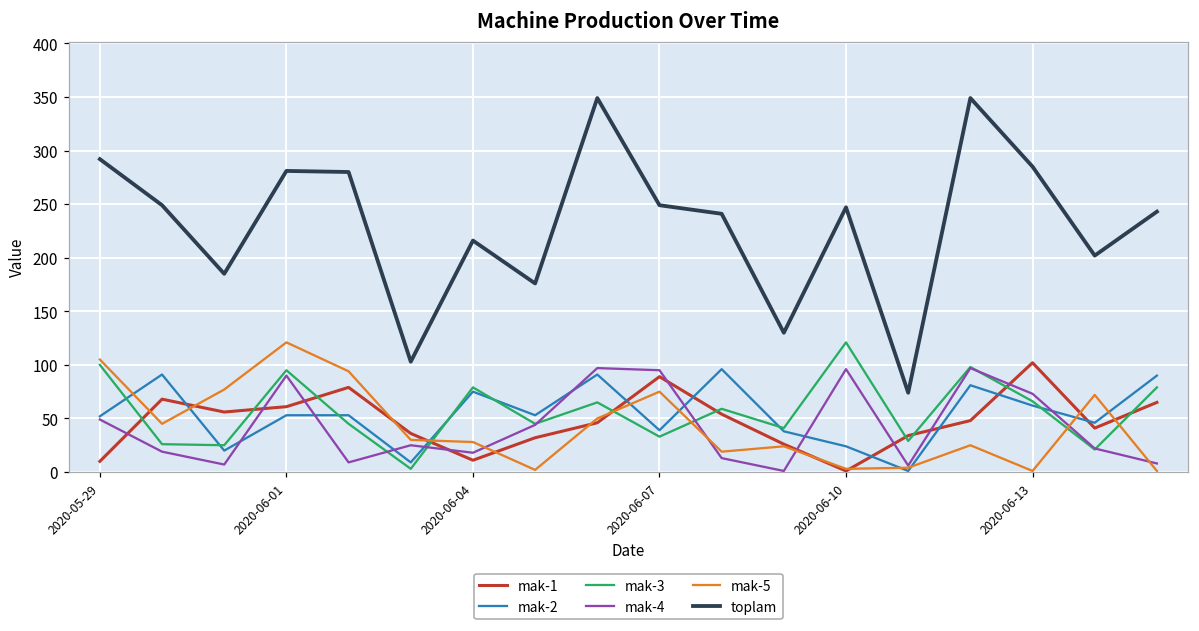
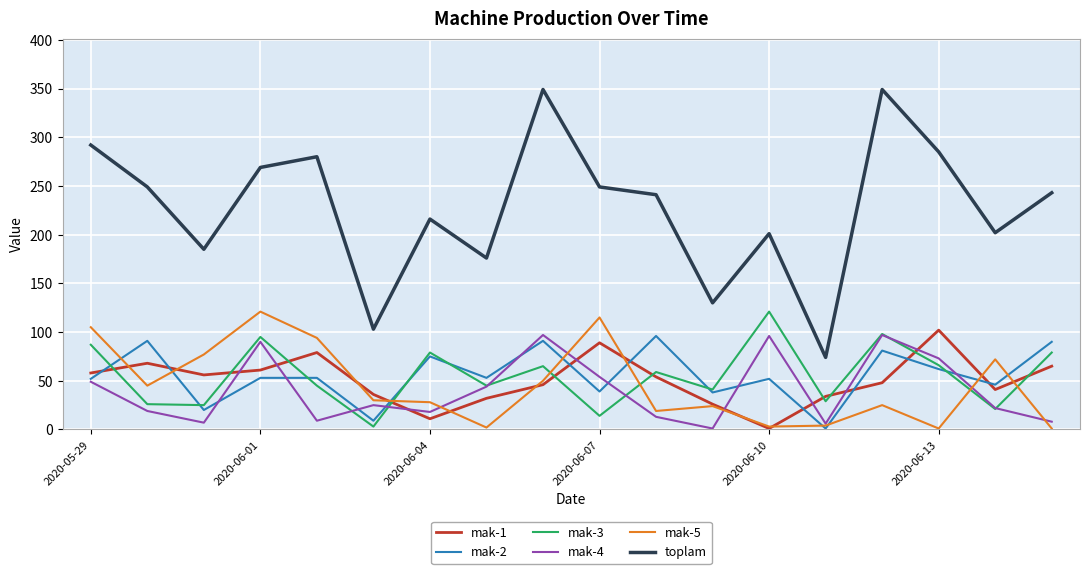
  {
    "mak-1": {
-     "2020-05-29": 10,
+     "2020-05-29": 60,
      "2020-06-01": 60,
      "2020-06-04": 10,
      "2020-06-07": 90,
      "2020-06-13": 100
    },
    "mak-2": {
      "2020-05-29": 50,
      "2020-06-01": 50,
      "2020-06-04": 80,
      "2020-06-07": 40,
-     "2020-06-10": 20,
+     "2020-06-10": 50,
      "2020-06-13": 60
    },
    "mak-3": {
-     "2020-05-29": 100,
+     "2020-05-29": 90,
      "2020-06-01": 100,
      "2020-06-04": 80,
-     "2020-06-07": 30,
+     "2020-06-07": 10,
      "2020-06-10": 120,
      "2020-06-13": 70
    },
    "mak-4": {
      "2020-05-29": 50,
      "2020-06-01": 90,
      "2020-06-04": 20,
-     "2020-06-07": 100,
+     "2020-06-07": 50,
      "2020-06-10": 100,
      "2020-06-13": 70
    },
    "mak-5": {
      "2020-05-29": 110,
      "2020-06-01": 120,
      "2020-06-04": 30,
-     "2020-06-07": 80,
+     "2020-06-07": 120,
      "2020-06-13": 0
    },
    "toplam": {
      "2020-05-29": 290,
-     "2020-06-01": 280,
+     "2020-06-01": 270,
      "2020-06-04": 220,
      "2020-06-07": 250,
-     "2020-06-10": 250,
+     "2020-06-10": 200,
      "2020-06-13": 290
    }
  }
